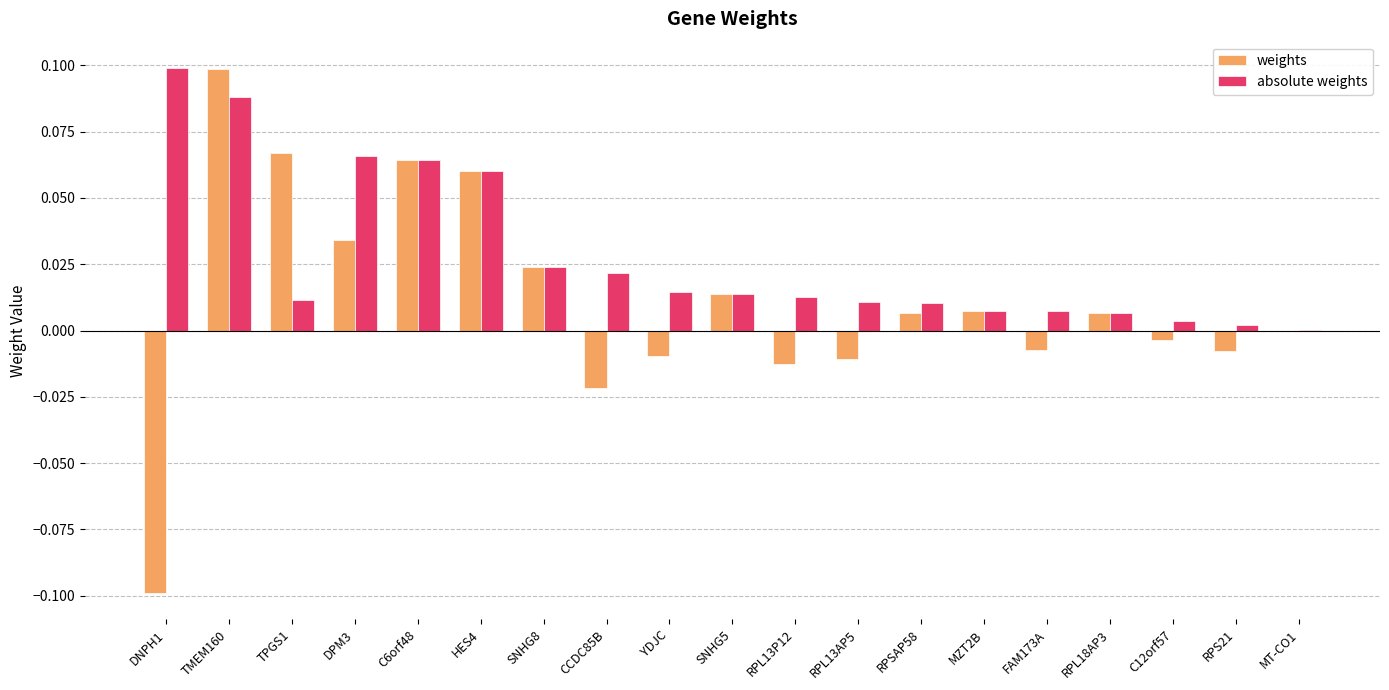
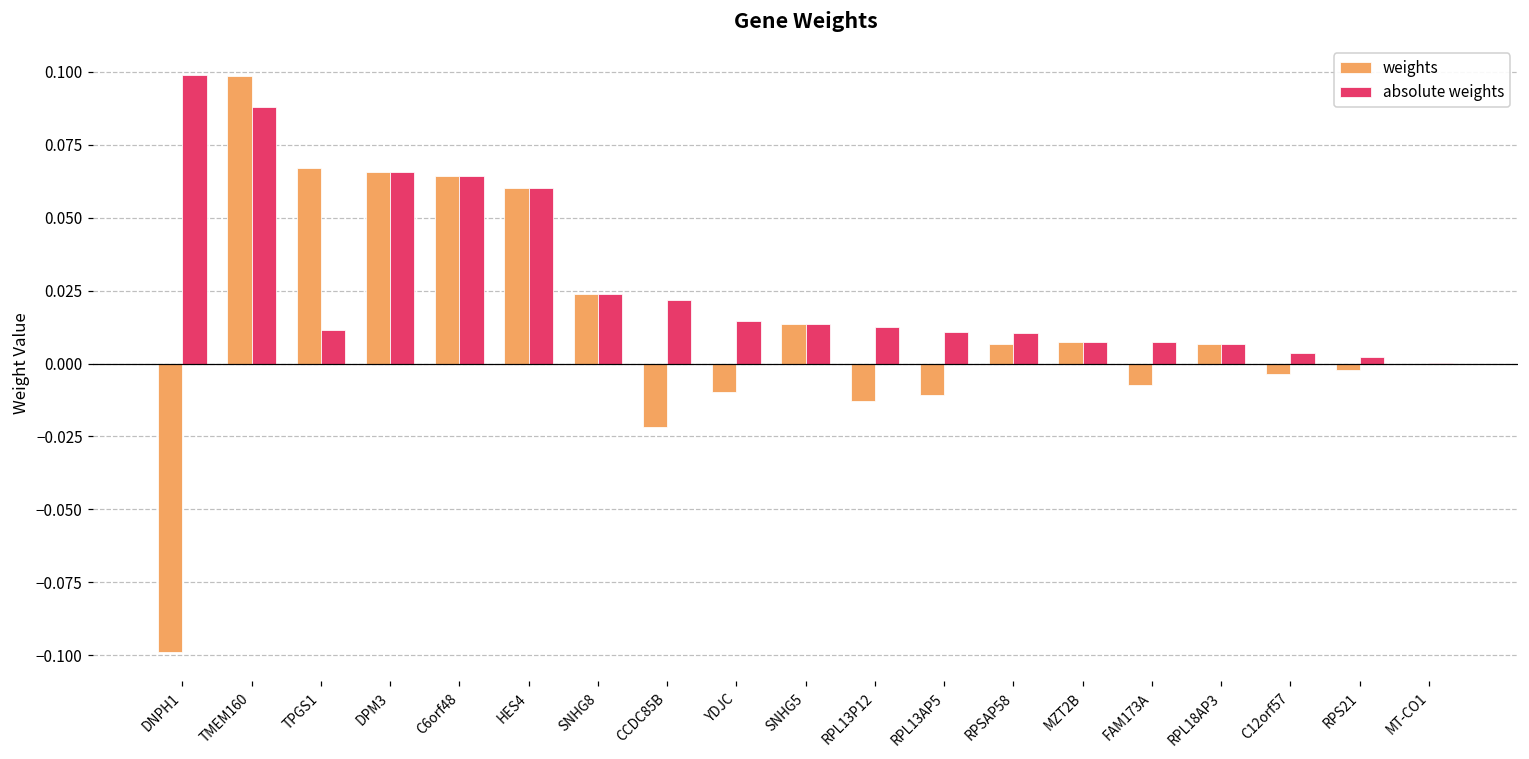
  {
    "weights": {
      "DNPH1": -0.099,
      "TMEM160": 0.099,
      "TPGS1": 0.067,
-     "DPM3": 0.034,
+     "DPM3": 0.066,
      "C6orf48": 0.064,
      "HES4": 0.060,
      "SNHG8": 0.024,
      "CCDC85B": -0.022,
      "YDJC": -0.010,
      "SNHG5": 0.014,
      "RPL13P12": -0.013,
      "RPL13AP5": -0.011,
      "RPSAP58": 0.007,
      "MZT2B": 0.007,
      "FAM173A": -0.007,
      "RPL18AP3": 0.007,
      "C12orf57": -0.004,
-     "RPS21": -0.008
+     "RPS21": -0.002
    },
    "absolute weights": {
      "DNPH1": 0.099,
      "TMEM160": 0.088,
      "TPGS1": 0.011,
      "DPM3": 0.066,
      "C6orf48": 0.064,
      "HES4": 0.060,
      "SNHG8": 0.024,
      "CCDC85B": 0.022,
      "YDJC": 0.015,
      "SNHG5": 0.014,
      "RPL13P12": 0.013,
      "RPL13AP5": 0.011,
      "RPSAP58": 0.010,
      "MZT2B": 0.007,
      "FAM173A": 0.007,
      "RPL18AP3": 0.007,
      "C12orf57": 0.004,
      "RPS21": 0.002
    }
  }
